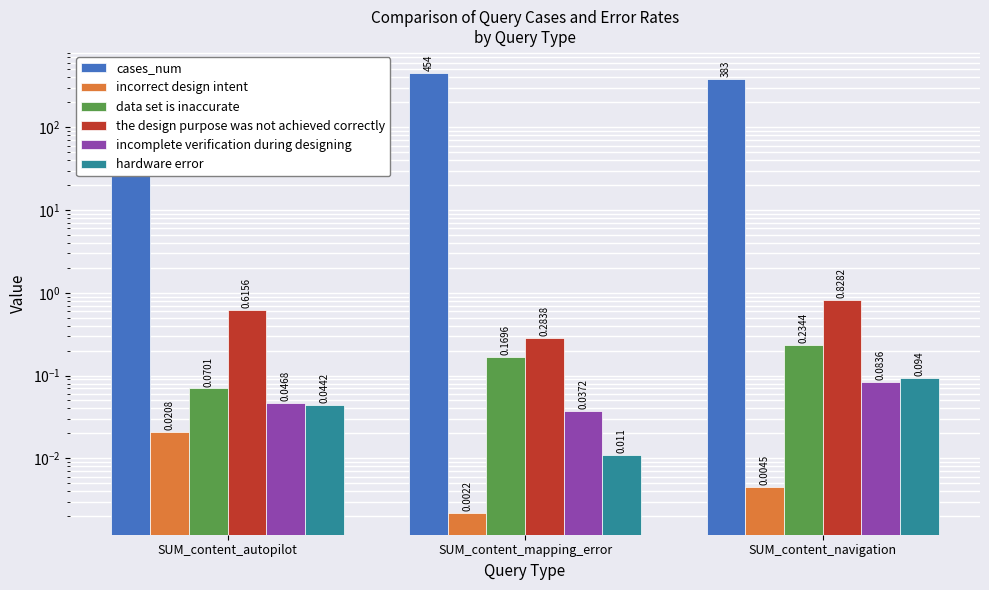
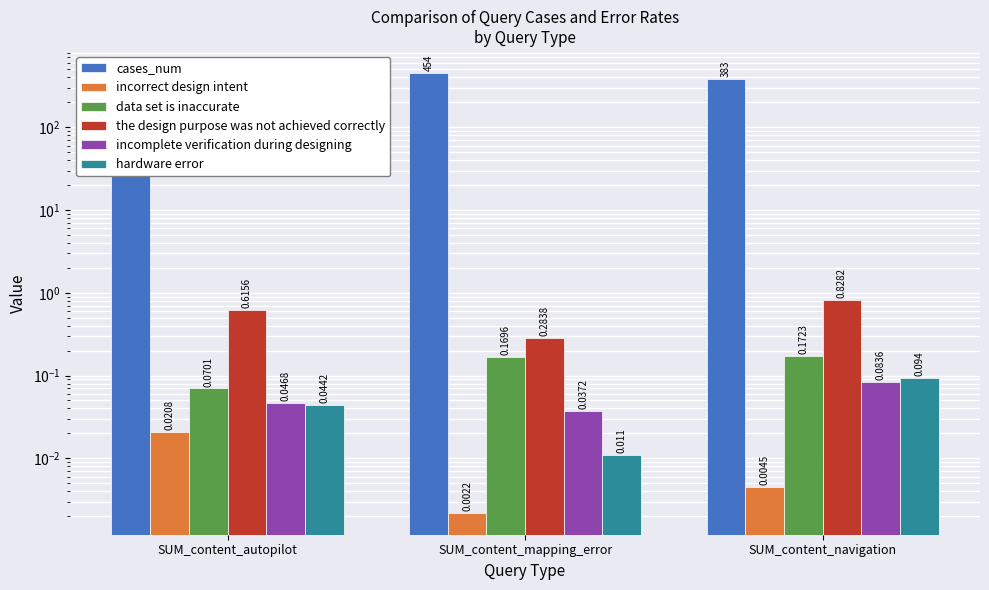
  {
    "incorrect design intent": {
      "SUM_content_autopilot": 0.0208,
      "SUM_content_mapping_error": 0.0022,
      "SUM_content_navigation": 0.0045
    },
    "data set is inaccurate": {
      "SUM_content_autopilot": 0.0701,
      "SUM_content_mapping_error": 0.1696,
-     "SUM_content_navigation": 0.2344
+     "SUM_content_navigation": 0.1723
    },
    "the design purpose was not achieved correctly": {
      "SUM_content_autopilot": 0.6156,
      "SUM_content_mapping_error": 0.2838,
      "SUM_content_navigation": 0.8282
    },
    "incomplete verification during designing": {
      "SUM_content_autopilot": 0.0468,
      "SUM_content_mapping_error": 0.0372,
      "SUM_content_navigation": 0.0836
    }
  }
